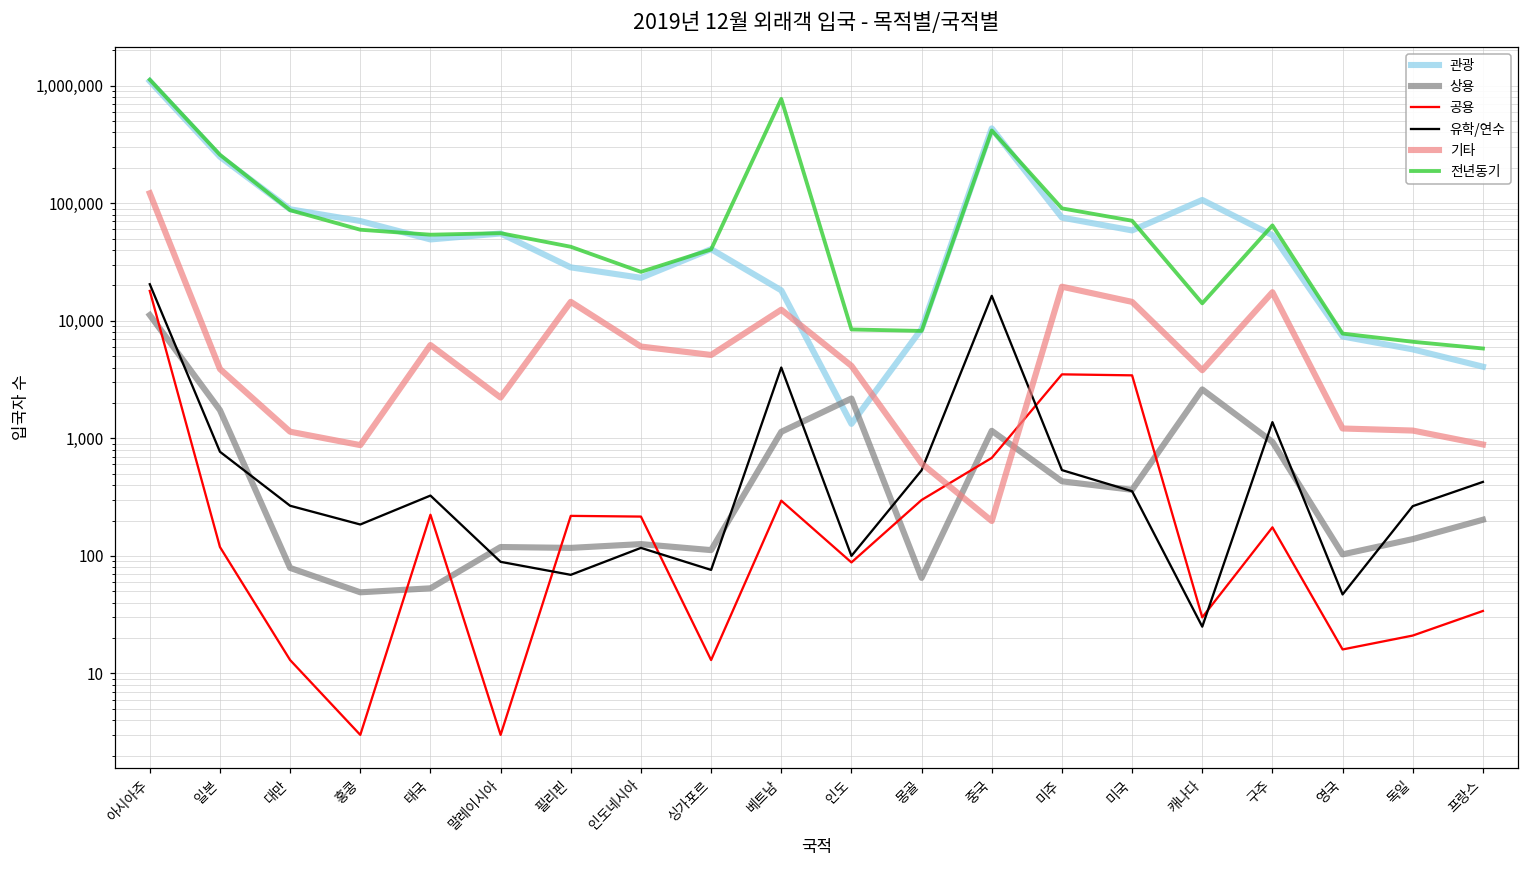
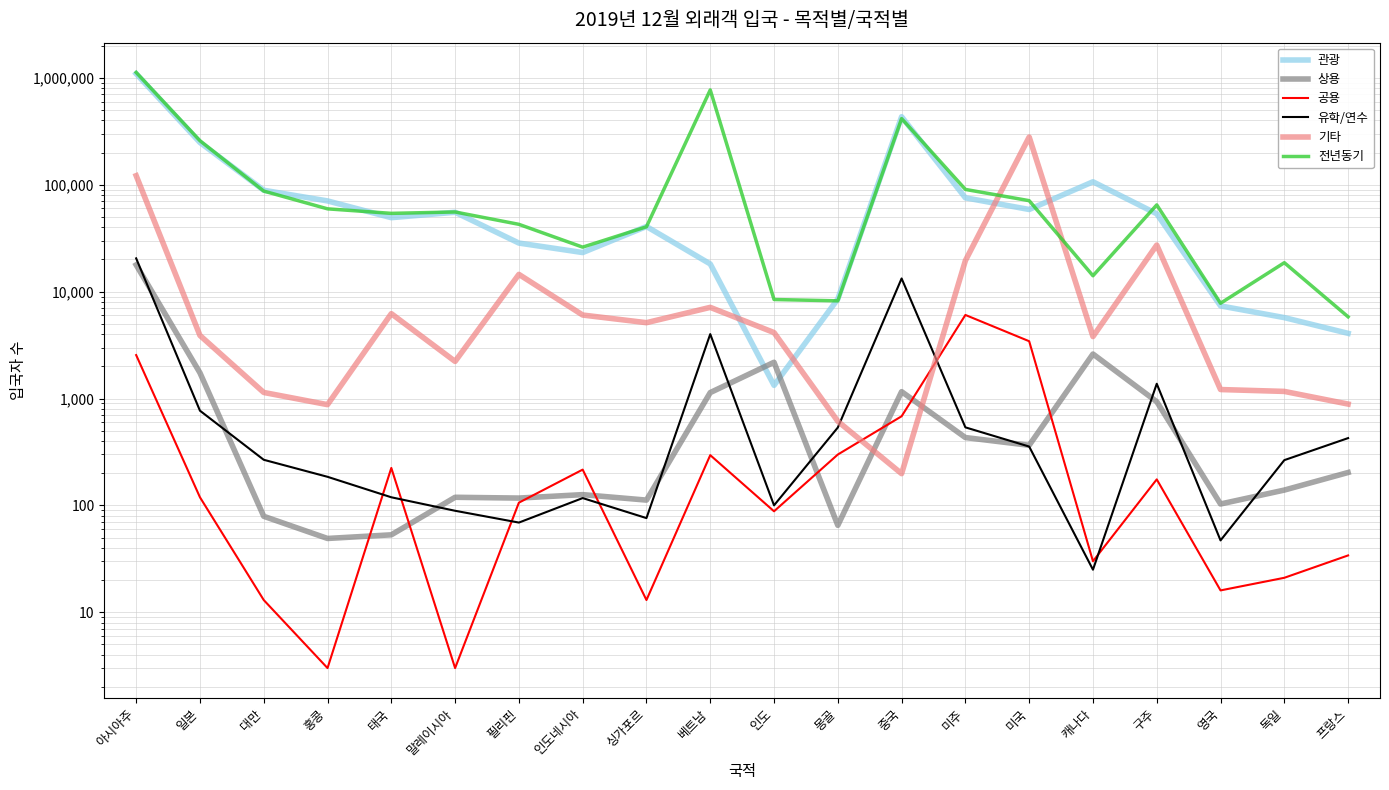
  {
    "관광": {
      "홍콩": "70,000",
      "태국": "50,000",
      "필리핀": "28,000",
      "인도네시아": "23,000",
      "베트남": "18,000",
      "인도": "1,300",
      "미주": "80,000",
      "미국": "60,000",
      "캐나다": "110,000",
      "구주": "50,000",
      "영국": "7,000",
      "독일": "6,000",
      "프랑스": "4,100"
    },
    "상용": {
-     "아시아주": "11,000",
+     "아시아주": "18,000",
      "일본": "1,700",
      "대만": "80",
      "홍콩": "50",
      "태국": "50",
      "말레이시아": "120",
      "필리핀": "120",
      "인도네시아": "130",
      "싱가포르": "110",
      "베트남": "1,100",
      "인도": "2,200",
      "몽골": "70",
      "중국": "1,200",
      "미주": "430",
      "캐나다": "2,600",
      "구주": "900",
      "영국": "100",
      "독일": "140",
      "프랑스": "200"
    },
    "공용": {
-     "아시아주": "18,000",
+     "아시아주": "2,500",
      "일본": "120",
      "대만": "13",
      "홍콩": "3",
      "태국": "220",
      "말레이시아": "3",
-     "필리핀": "220",
+     "필리핀": "110",
      "인도네시아": "220",
      "싱가포르": "13",
      "베트남": "300",
      "인도": "90",
      "몽골": "300",
      "중국": "700",
-     "미주": "3,500",
+     "미주": "6,000",
      "미국": "3,400",
      "캐나다": "30",
      "구주": "180",
      "영국": "16",
      "독일": "21",
      "프랑스": "34"
    },
    "유학/연수": {
      "아시아주": "20,000",
      "일본": "800",
      "대만": "270",
      "홍콩": "190",
-     "태국": "330",
+     "태국": "120",
      "말레이시아": "90",
      "필리핀": "70",
      "인도네시아": "120",
      "싱가포르": "80",
      "베트남": "4,000",
      "인도": "100",
      "몽골": "500",
-     "중국": "16,000",
+     "중국": "13,000",
      "미주": "500",
      "캐나다": "25",
      "구주": "1,400",
      "영국": "50",
      "독일": "270",
      "프랑스": "430"
    },
    "기타": {
      "아시아주": "120,000",
      "일본": "3,900",
      "대만": "1,100",
      "홍콩": "900",
      "태국": "6,000",
      "말레이시아": "2,200",
      "필리핀": "15,000",
      "인도네시아": "6,000",
      "싱가포르": "5,000",
-     "베트남": "12,000",
+     "베트남": "7,000",
      "인도": "4,100",
      "몽골": "600",
      "중국": "200",
      "미주": "20,000",
-     "미국": "14,000",
+     "미국": "280,000",
      "캐나다": "3,800",
-     "구주": "18,000",
+     "구주": "27,000",
      "영국": "1,200",
      "독일": "1,200",
      "프랑스": "900"
    },
    "전년동기": {
      "홍콩": "60,000",
      "태국": "50,000",
      "필리핀": "43,000",
      "인도네시아": "26,000",
      "베트남": "800,000",
      "인도": "8,000",
      "미주": "90,000",
      "미국": "70,000",
      "캐나다": "14,000",
      "구주": "60,000",
      "영국": "8,000",
-     "독일": "7,000",
+     "독일": "19,000",
      "프랑스": "6,000"
    }
  }
